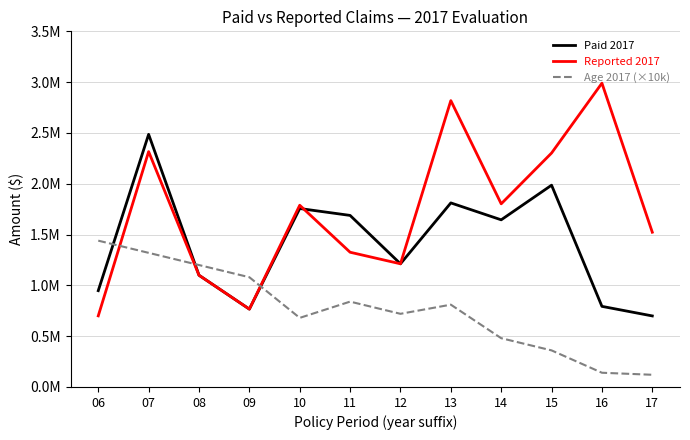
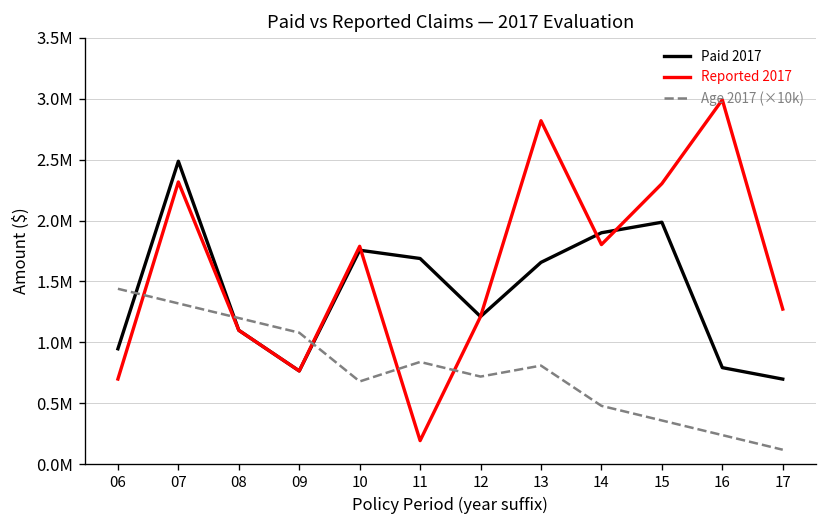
  {
    "Paid 2017": {
      "06": 950000,
      "07": 2490000,
      "10": 1760000,
      "11": 1690000,
-     "13": 1810000,
-     "14": 1640000,
+     "13": 1660000,
+     "14": 1900000,
      "15": 1990000,
      "16": 790000,
      "17": 700000
    },
    "Reported 2017": {
      "06": 700000,
      "07": 2320000,
      "10": 1790000,
-     "11": 1330000,
+     "11": 190000,
      "13": 2820000,
      "14": 1800000,
      "15": 2300000,
      "16": 2990000,
-     "17": 1520000
+     "17": 1270000
    },
    "Age 2017 (×10k)": {
      "06": 1440000,
      "07": 1320000,
      "08": 1200000,
      "09": 1080000,
      "10": 680000,
      "11": 840000,
      "12": 720000,
      "13": 810000,
      "14": 480000,
      "15": 360000,
-     "16": 140000,
+     "16": 240000,
      "17": 120000
    }
  }
